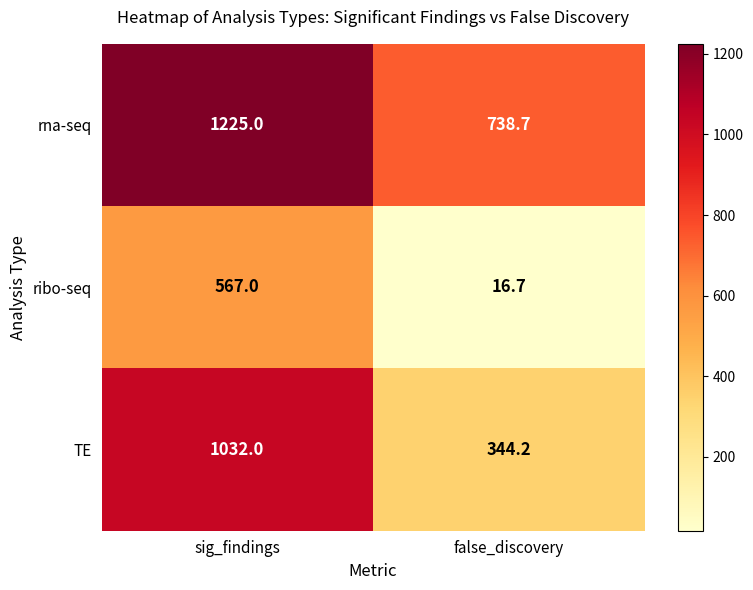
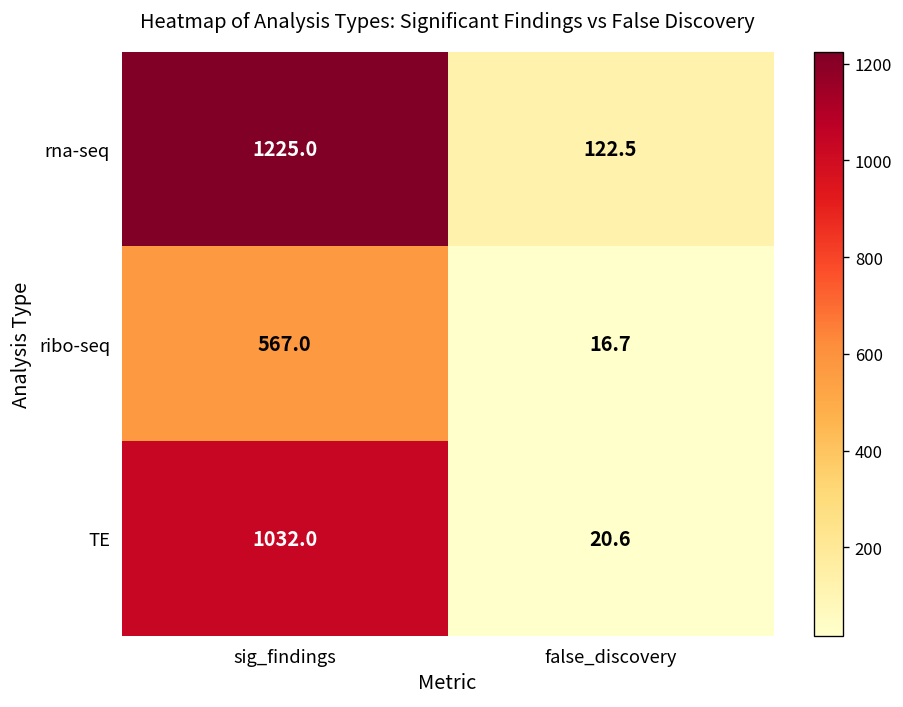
  {
    "rna-seq": {
      "sig_findings": 1225.0,
-     "false_discovery": 738.7
+     "false_discovery": 122.5
    },
    "ribo-seq": {
      "sig_findings": 567.0,
      "false_discovery": 16.7
    },
    "TE": {
      "sig_findings": 1032.0,
-     "false_discovery": 344.2
+     "false_discovery": 20.6
    }
  }
